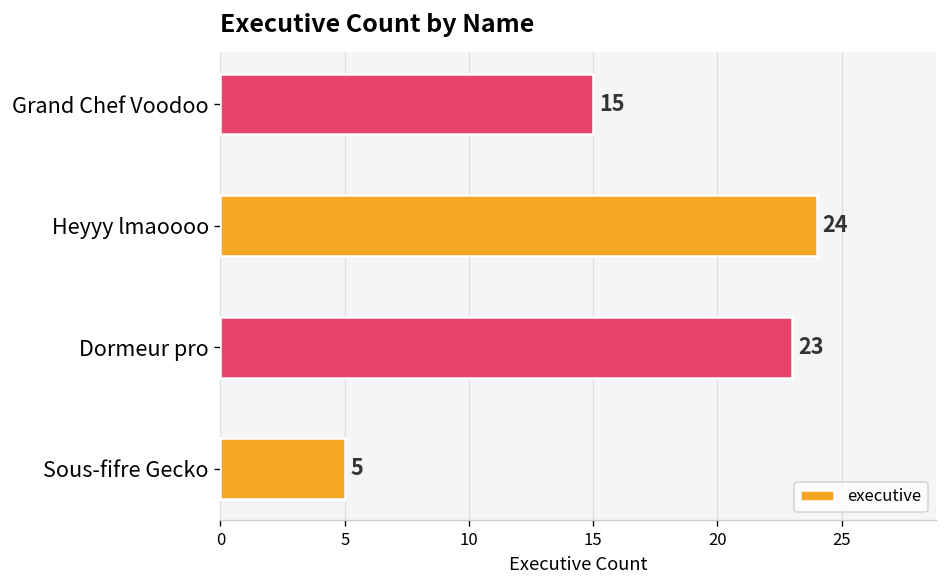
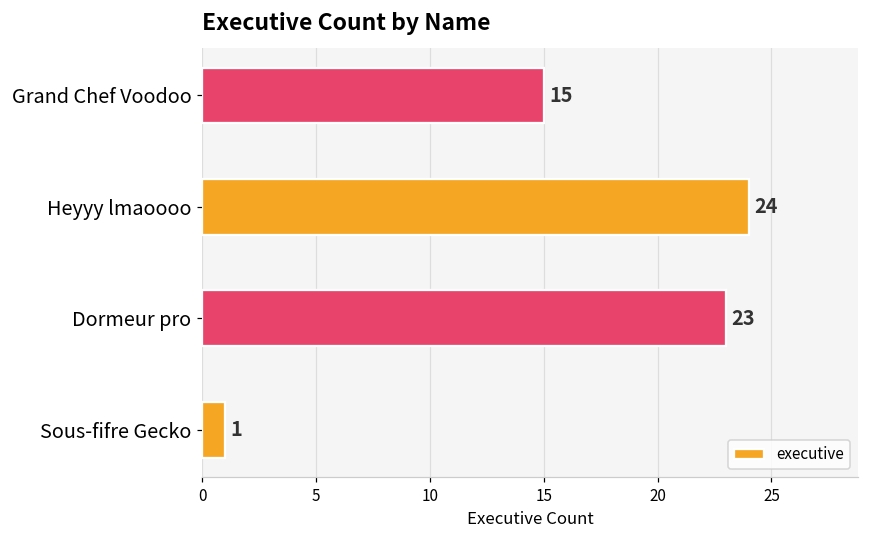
  {
    "Grand Chef Voodoo": 15,
    "Heyyy lmaoooo": 24,
    "Dormeur pro": 23,
-   "Sous-fifre Gecko": 5
+   "Sous-fifre Gecko": 1
  }
